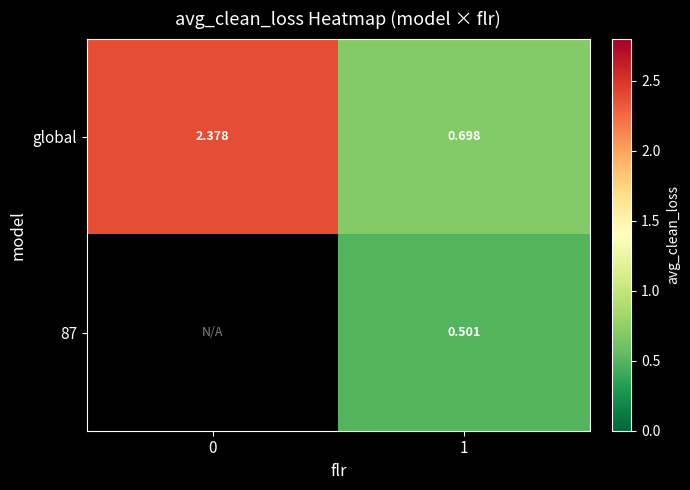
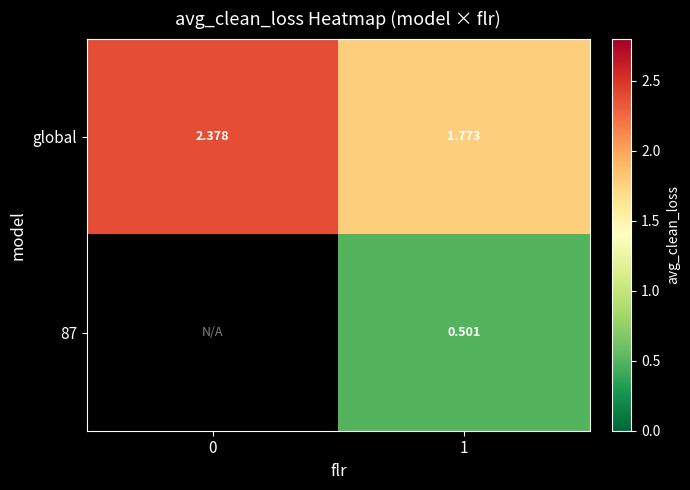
  {
    "global": {
      "0": 2.378,
-     "1": 0.698
+     "1": 1.773
    },
    "87": {
      "1": 0.501
    }
  }
